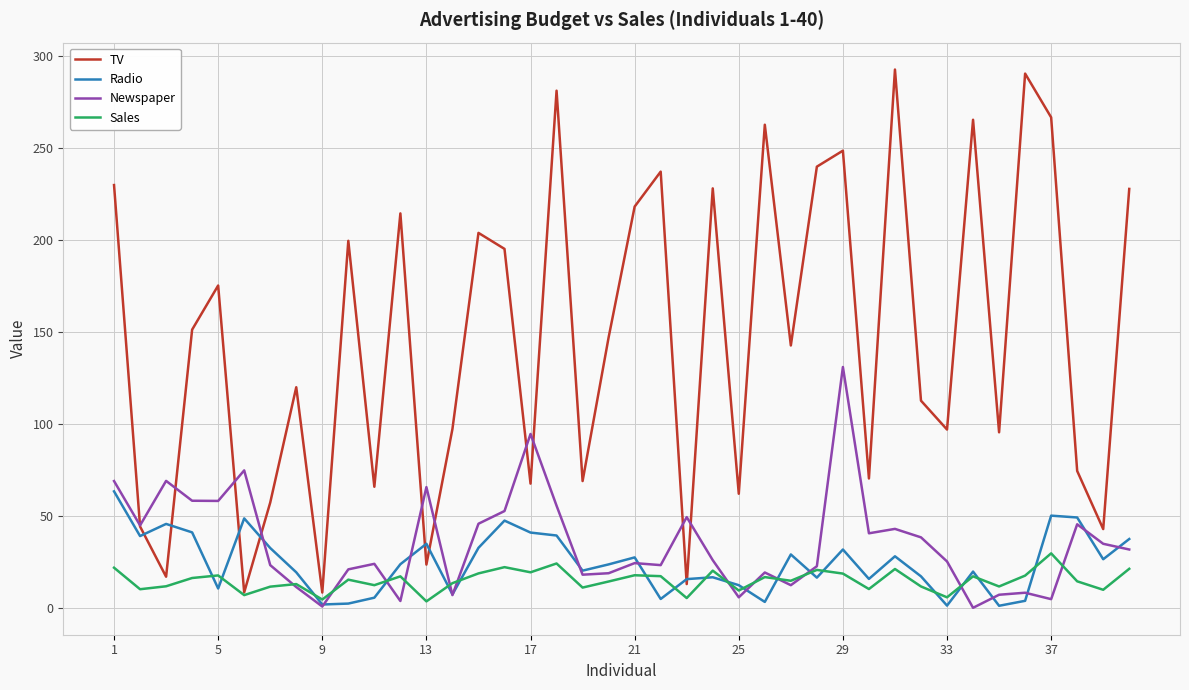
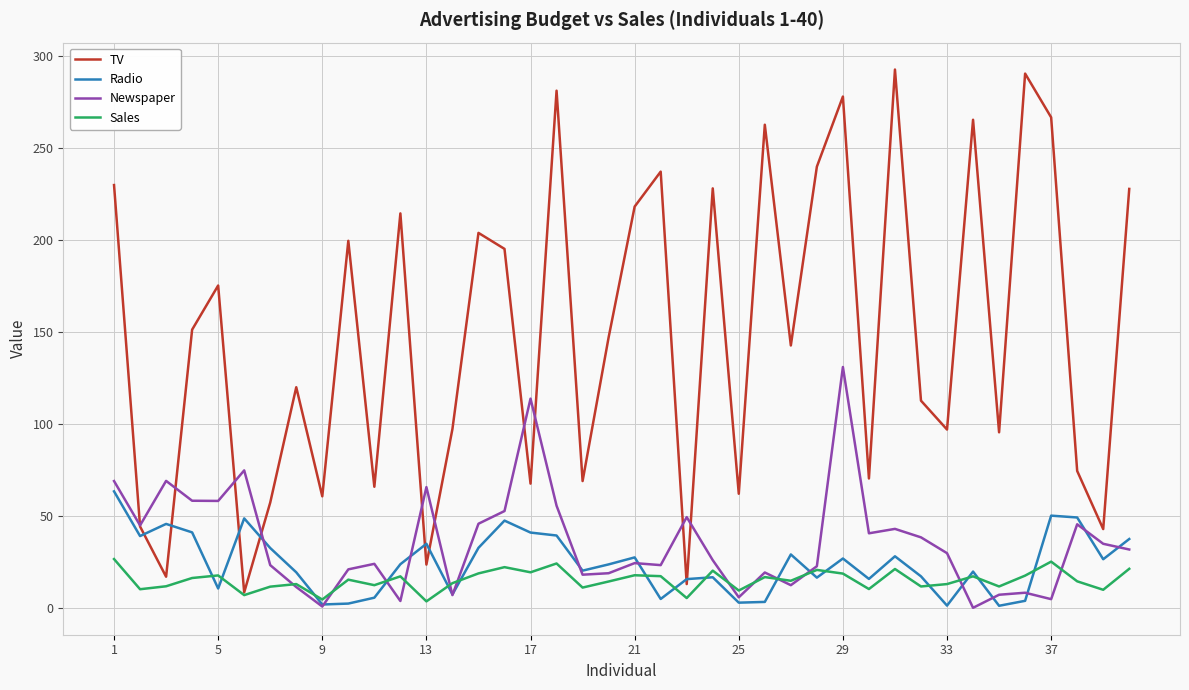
  {
    "TV": {
      "1": 230,
      "5": 176,
-     "9": 9,
+     "9": 61,
      "13": 24,
      "17": 68,
      "21": 218,
      "25": 62,
-     "29": 249,
+     "29": 278,
      "33": 97,
      "37": 267
    },
    "Radio": {
      "1": 64,
      "5": 11,
      "13": 35,
      "17": 41,
      "21": 28,
-     "25": 13,
-     "29": 32,
+     "25": 3,
+     "29": 27,
      "33": 2,
      "37": 50
    },
    "Newspaper": {
      "1": 69,
      "5": 58,
      "13": 66,
-     "17": 95,
+     "17": 114,
      "21": 25,
      "25": 6,
      "29": 131,
-     "33": 26,
+     "33": 30,
      "37": 5
    },
    "Sales": {
-     "1": 22,
+     "1": 27,
      "5": 18,
      "9": 5,
      "13": 4,
      "17": 20,
      "21": 18,
      "25": 10,
      "29": 19,
-     "33": 6,
-     "37": 30
+     "33": 13,
+     "37": 25
    }
  }
